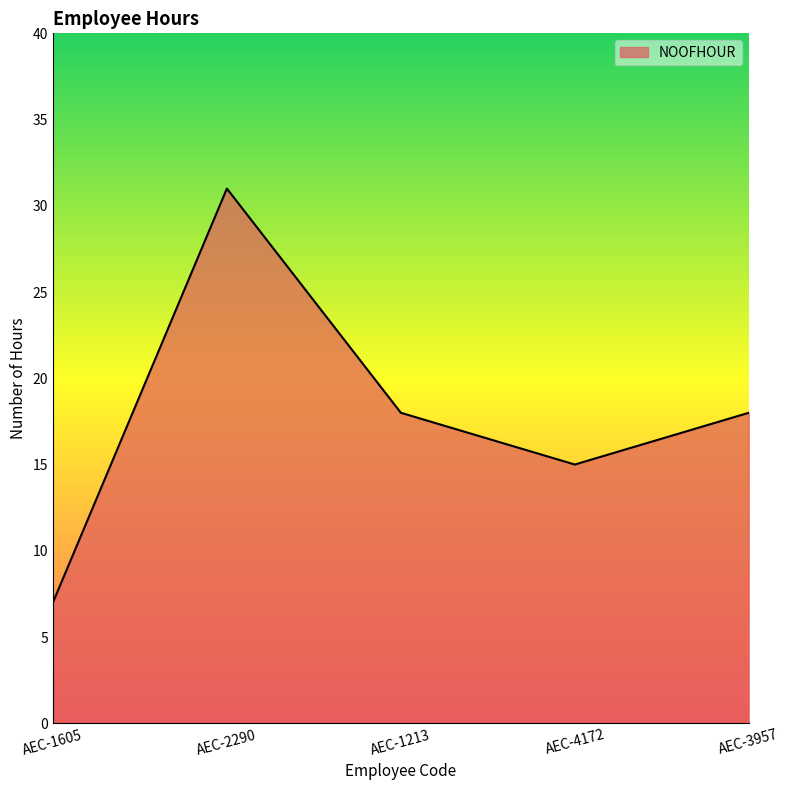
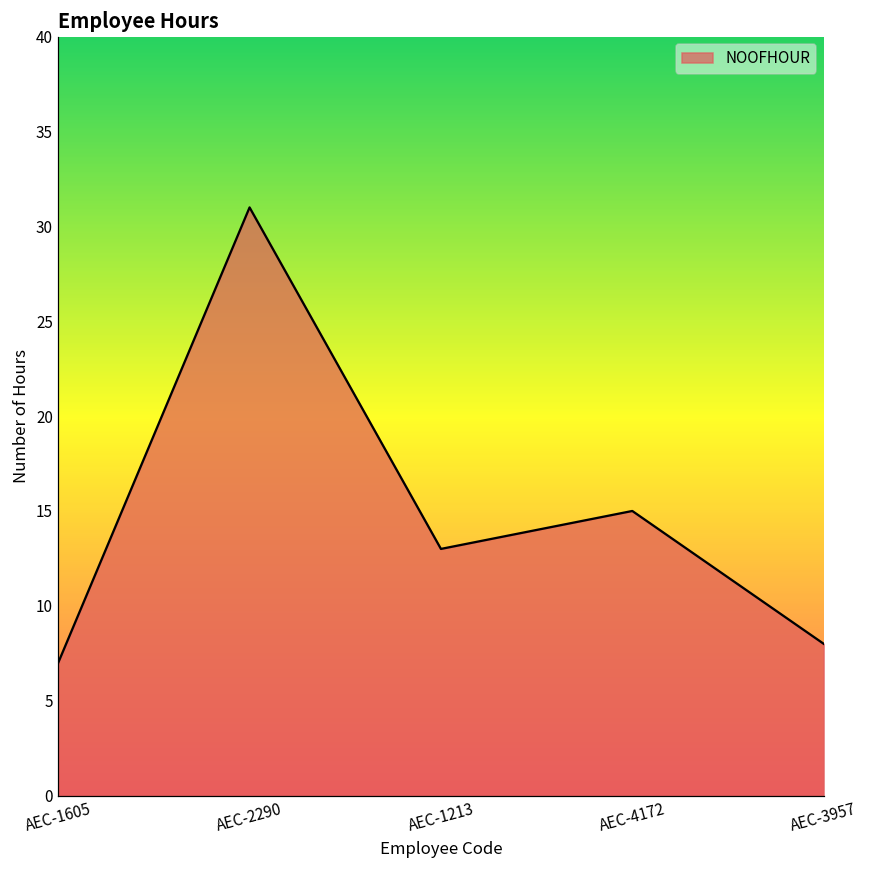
  {
    "AEC-1605": 7,
    "AEC-2290": 31,
-   "AEC-1213": 18,
+   "AEC-1213": 13,
    "AEC-4172": 15,
-   "AEC-3957": 18
+   "AEC-3957": 8
  }
